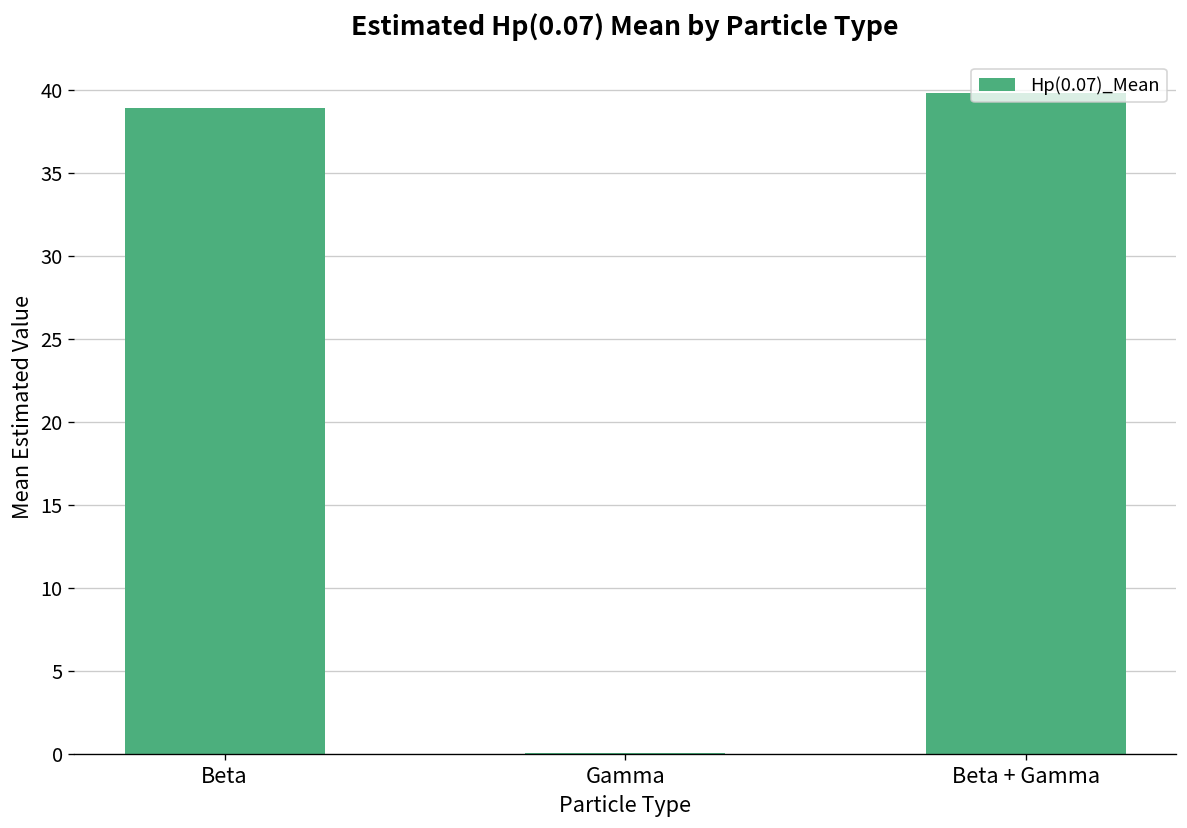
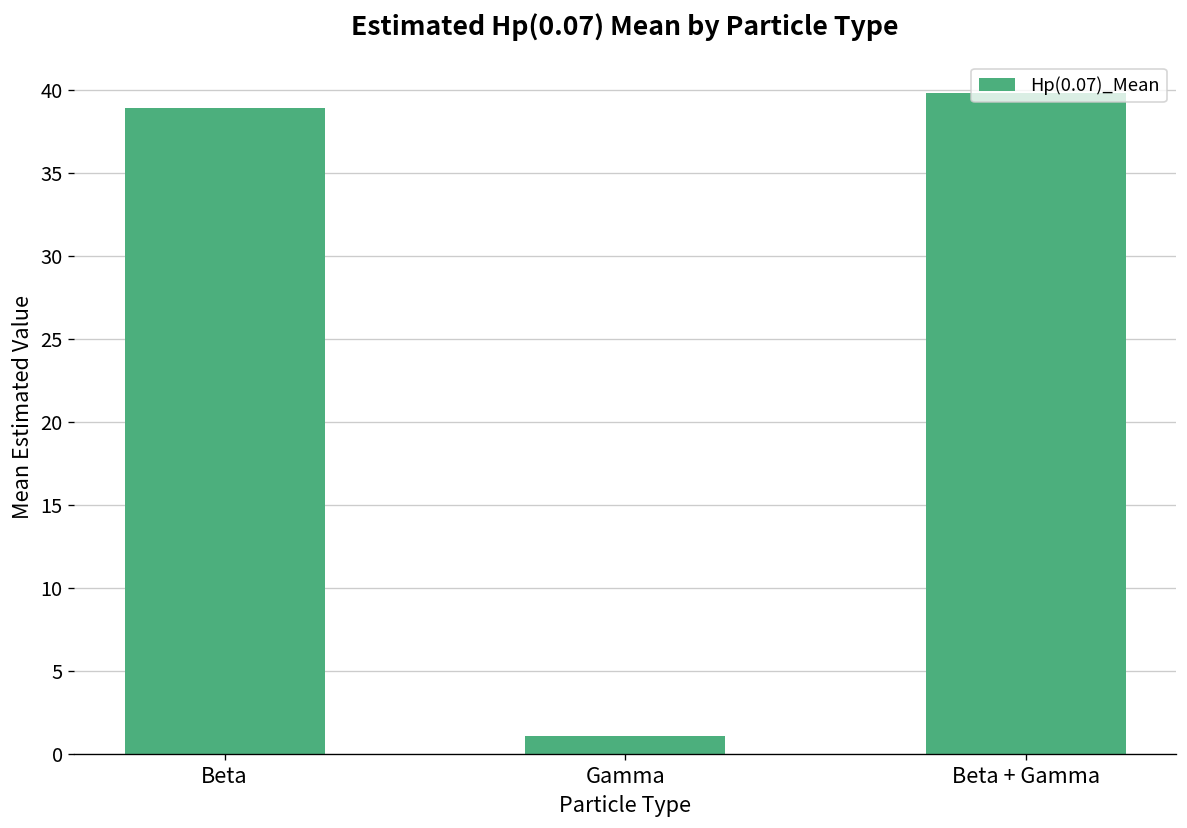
  {
    "Beta": 38.9,
-   "Gamma": 0.1
+   "Gamma": 1.1
  }
